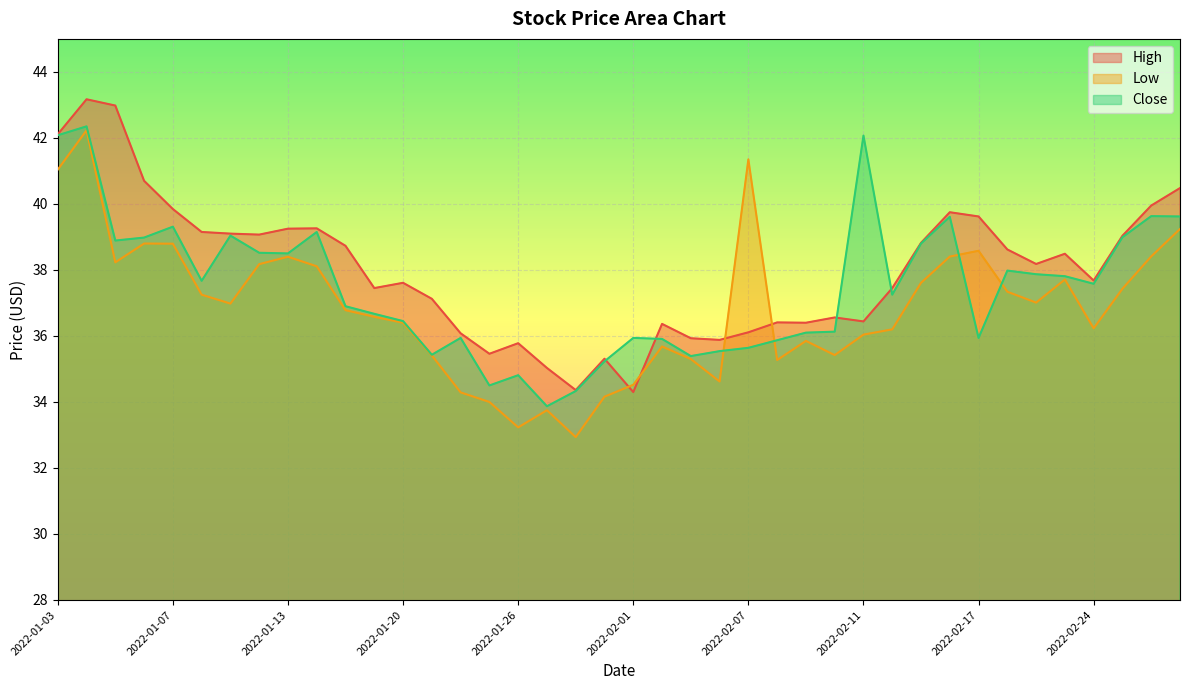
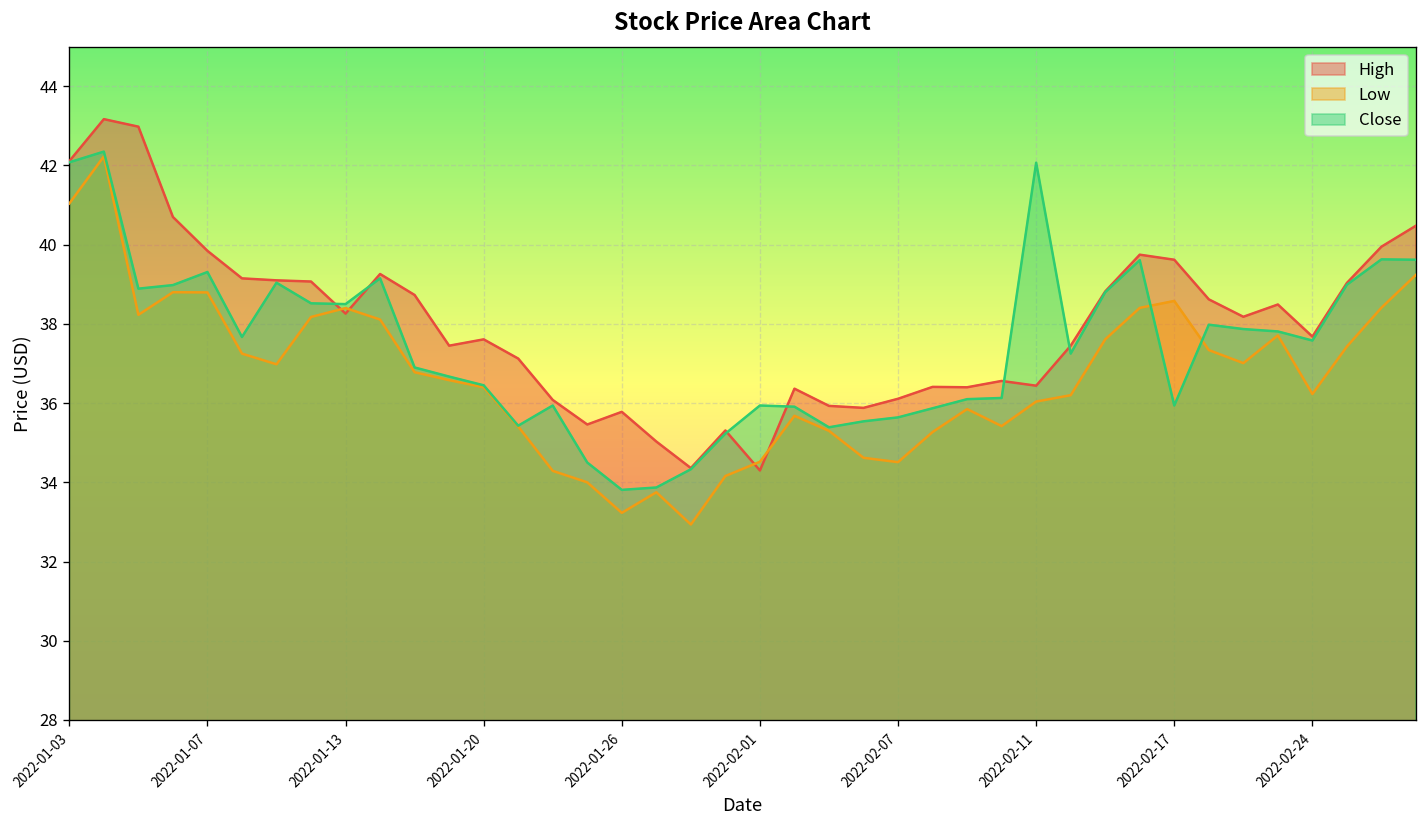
  {
    "High": {
      "2022-01-07": 39.8,
-     "2022-01-13": 39.3,
+     "2022-01-13": 38.3,
      "2022-01-20": 37.6,
      "2022-01-26": 35.8,
      "2022-02-01": 34.3,
      "2022-02-07": 36.1,
      "2022-02-11": 36.4,
      "2022-02-17": 39.6,
      "2022-02-24": 37.7
    },
    "Low": {
      "2022-01-03": 41.0,
      "2022-01-07": 38.8,
      "2022-01-13": 38.4,
      "2022-01-26": 33.2,
      "2022-02-01": 34.5,
-     "2022-02-07": 41.4,
+     "2022-02-07": 34.5,
      "2022-02-11": 36.0,
      "2022-02-17": 38.6,
      "2022-02-24": 36.2
    },
    "Close": {
      "2022-01-07": 39.3,
      "2022-01-13": 38.5,
-     "2022-01-26": 34.8,
+     "2022-01-26": 33.8,
      "2022-02-01": 35.9,
      "2022-02-07": 35.6,
      "2022-02-11": 42.1,
      "2022-02-17": 35.9,
      "2022-02-24": 37.6
    }
  }
